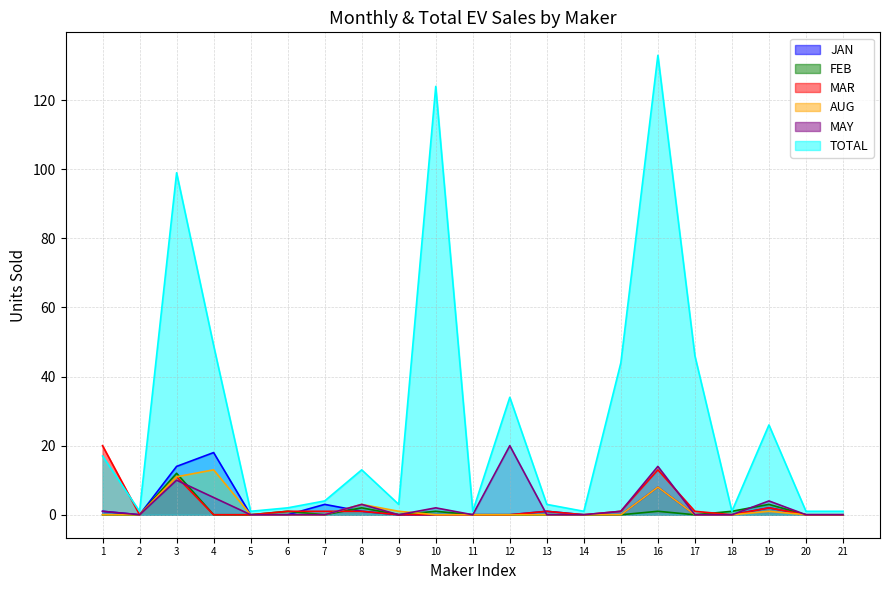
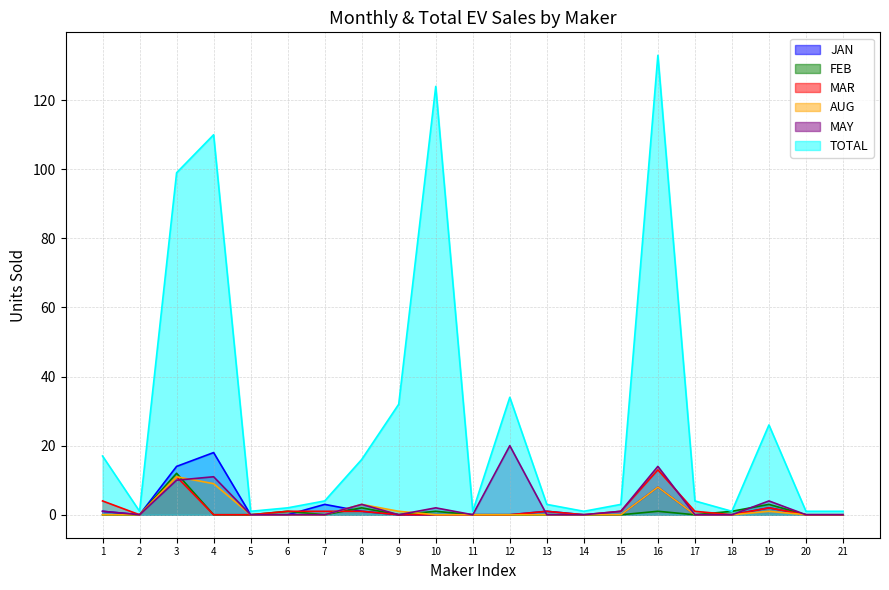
  {
    "JAN": {
      "3": 14,
      "4": 18,
      "7": 3
    },
    "FEB": {
      "3": 12,
      "8": 2,
      "10": 1,
      "16": 1,
      "19": 3
    },
    "MAR": {
-     "1": 20,
+     "1": 4,
      "7": 1,
      "16": 13,
      "17": 1
    },
    "AUG": {
-     "4": 13,
+     "4": 9,
      "9": 1,
      "19": 1
    },
    "MAY": {
      "3": 10,
-     "4": 5,
+     "4": 11,
      "10": 2,
      "12": 20,
      "16": 14,
      "19": 4
    },
    "TOTAL": {
      "1": 17,
      "2": 1,
      "3": 99,
-     "4": 49,
+     "4": 110,
      "5": 1,
      "6": 2,
      "7": 4,
-     "8": 13,
-     "9": 3,
+     "8": 16,
+     "9": 32,
      "10": 124,
      "11": 1,
      "12": 34,
      "13": 3,
      "14": 1,
-     "15": 44,
+     "15": 3,
      "16": 133,
-     "17": 46,
+     "17": 4,
      "19": 26,
      "20": 1,
      "21": 1
    }
  }
